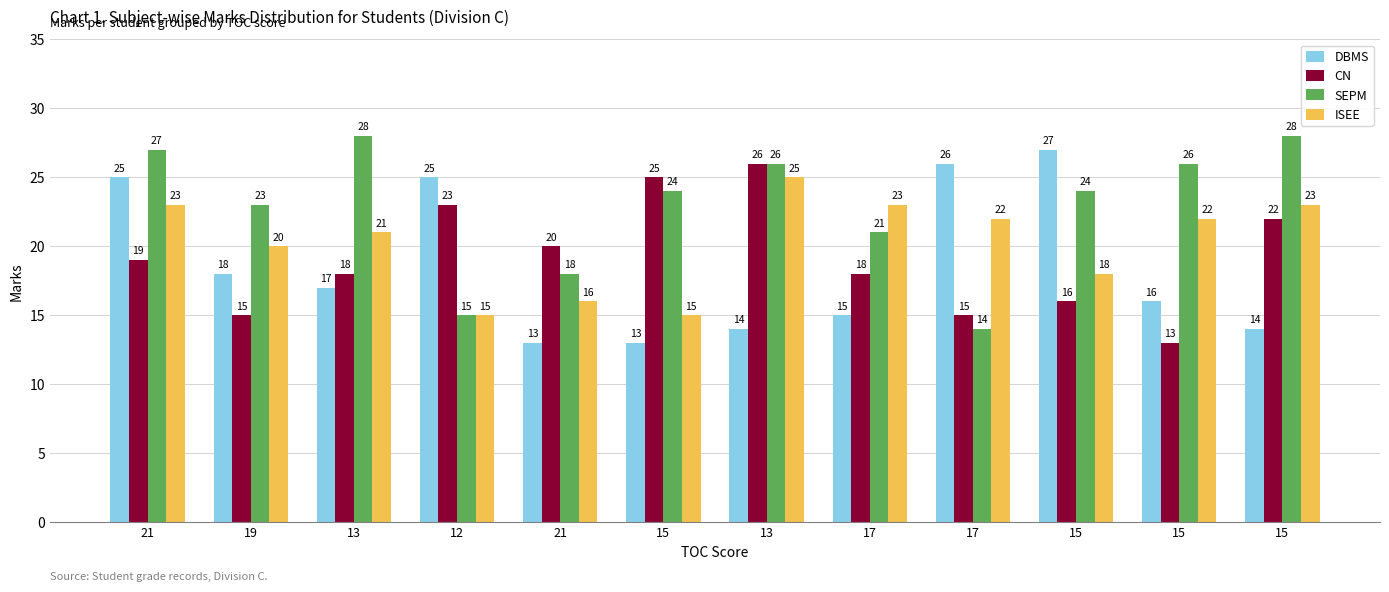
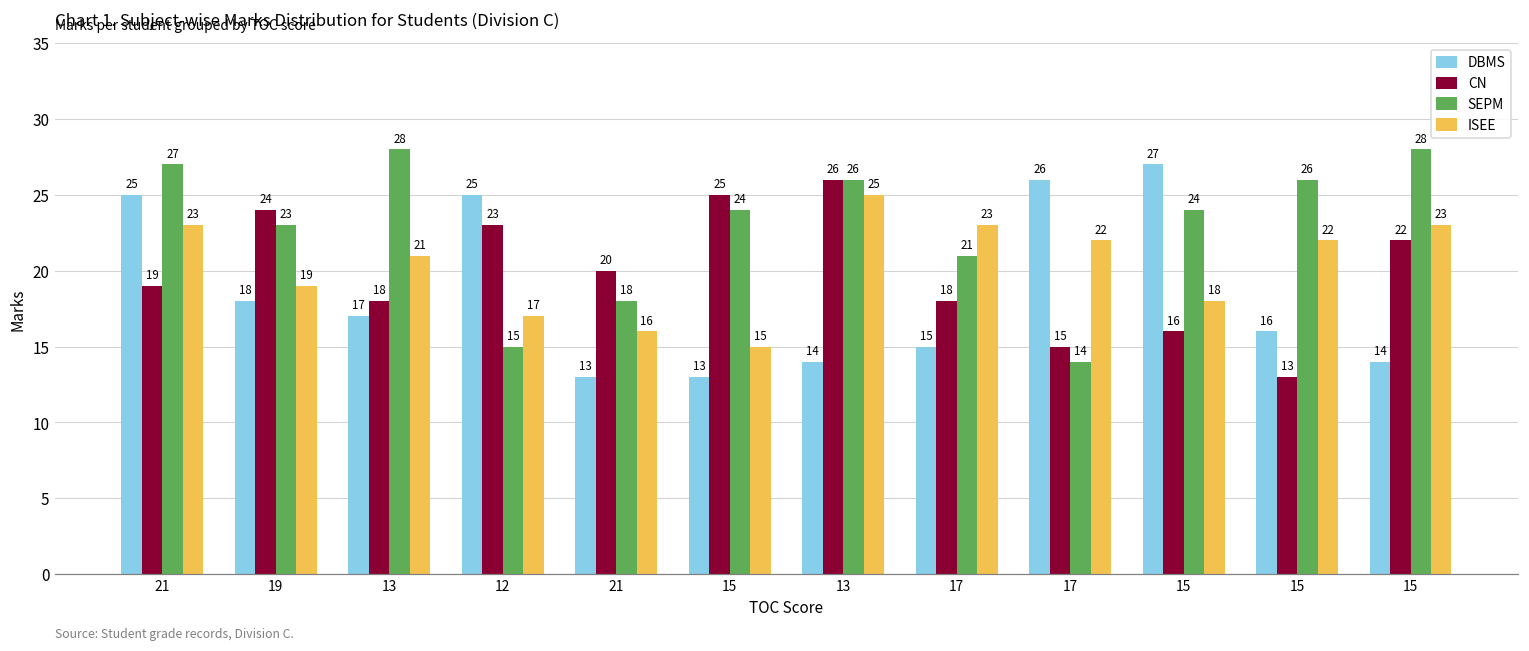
  {
    "DBMS": {
      "19": 18,
      "12": 25
    },
    "CN": {
-     "19": 15,
+     "19": 24,
      "12": 23
    },
    "SEPM": {
      "19": 23,
      "12": 15
    },
    "ISEE": {
-     "19": 20,
-     "12": 15
+     "19": 19,
+     "12": 17
    }
  }
